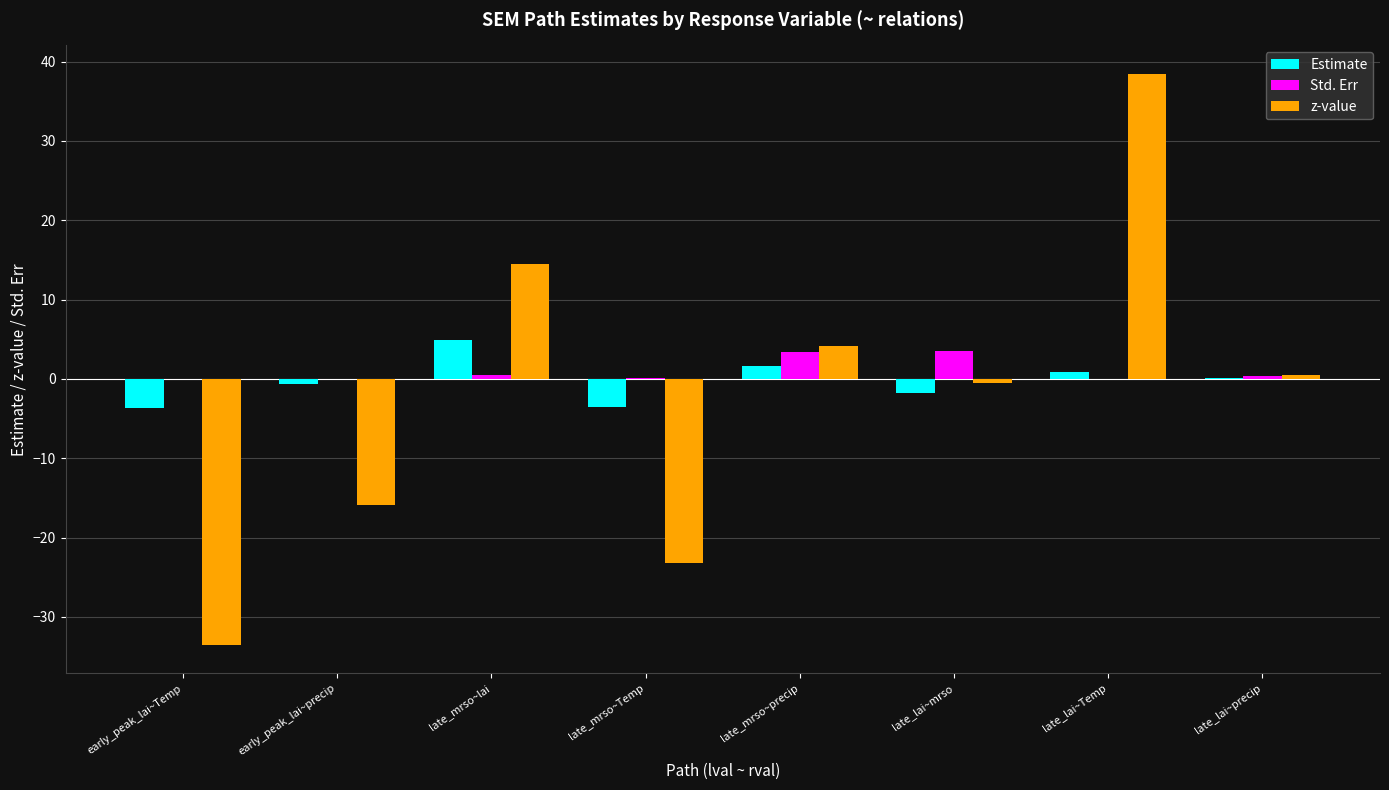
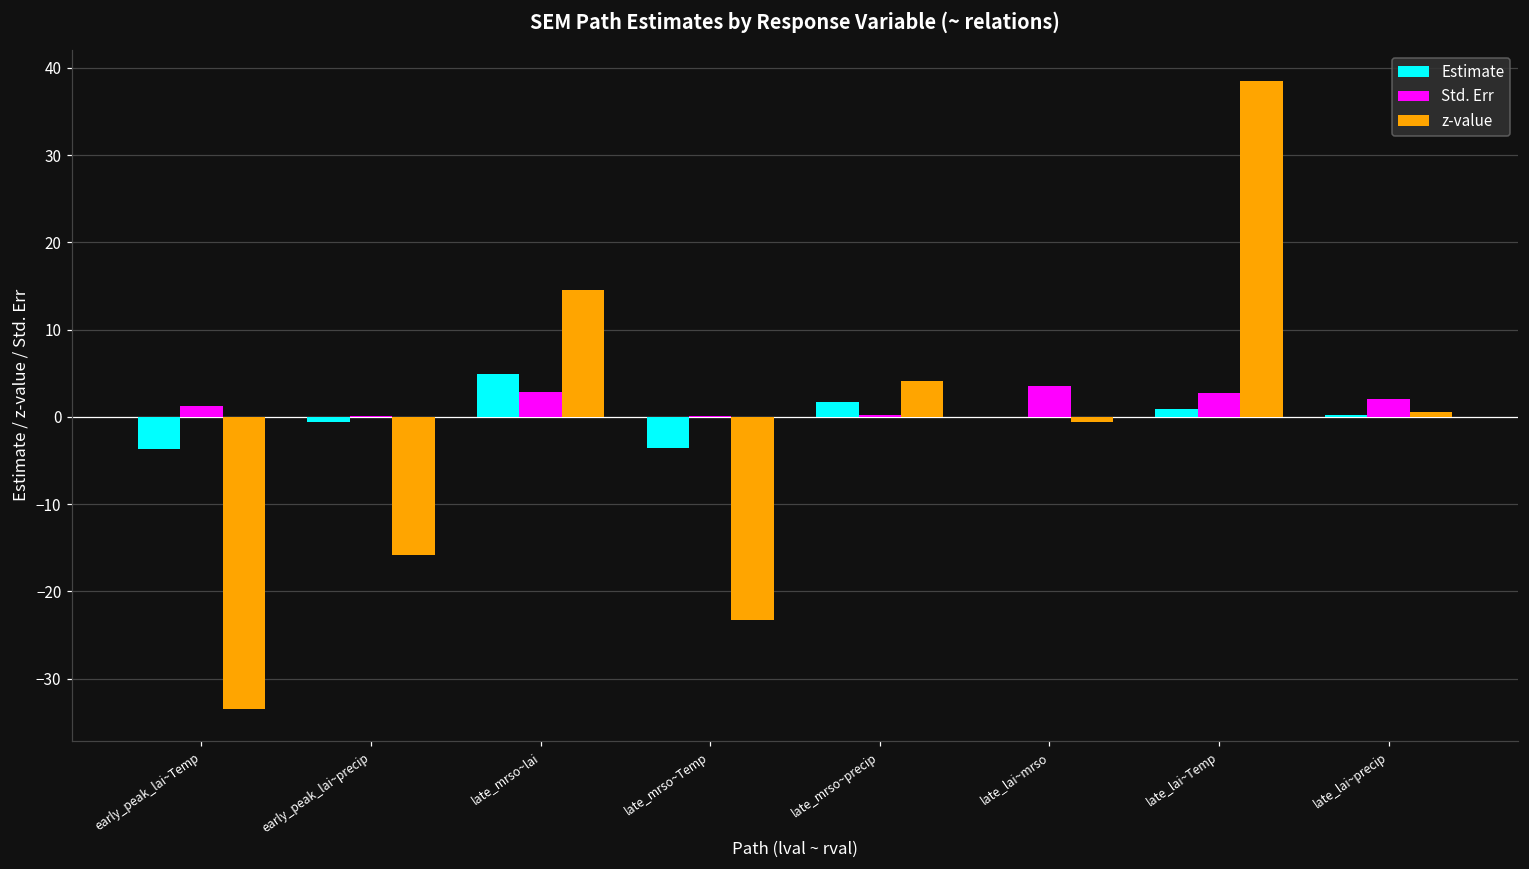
  {
    "Estimate": {
      "early_peak_lai~Temp": -4,
      "early_peak_lai~precip": -1,
      "late_mrso~lai": 5,
      "late_mrso~Temp": -4,
      "late_mrso~precip": 2,
-     "late_lai~mrso": -2,
+     "late_lai~mrso": 0,
      "late_lai~Temp": 1
    },
    "Std. Err": {
-     "early_peak_lai~Temp": 0,
-     "late_mrso~lai": 1,
-     "late_mrso~precip": 3,
+     "early_peak_lai~Temp": 1,
+     "late_mrso~lai": 3,
+     "late_mrso~precip": 0,
      "late_lai~mrso": 4,
-     "late_lai~Temp": 0,
-     "late_lai~precip": 0
+     "late_lai~Temp": 3,
+     "late_lai~precip": 2
    },
    "z-value": {
      "early_peak_lai~Temp": -34,
      "early_peak_lai~precip": -16,
      "late_mrso~lai": 15,
      "late_mrso~Temp": -23,
      "late_mrso~precip": 4,
      "late_lai~mrso": -1,
      "late_lai~Temp": 38,
      "late_lai~precip": 1
    }
  }
